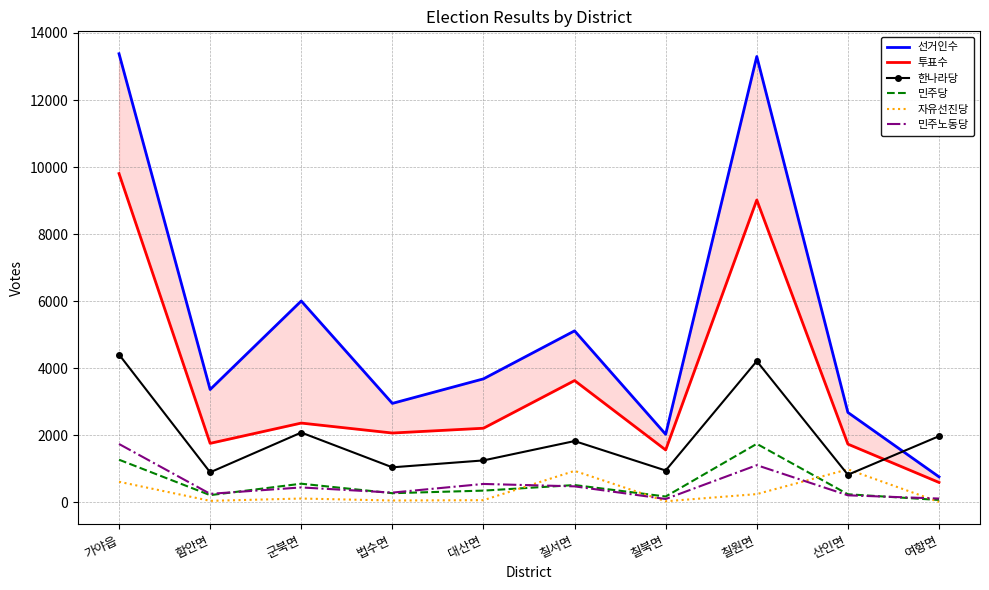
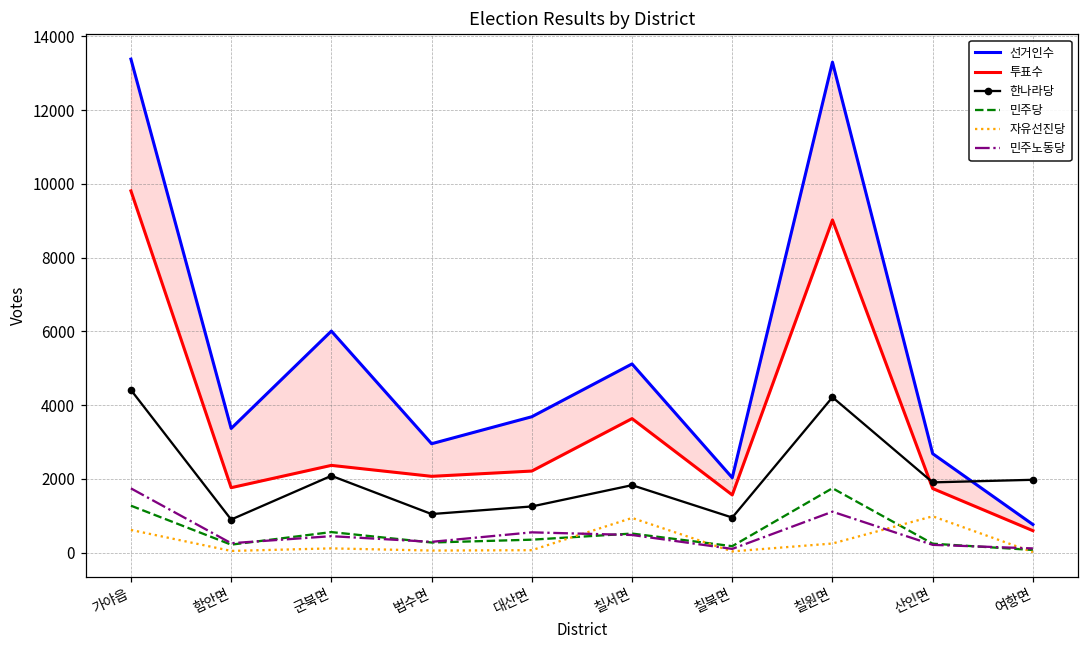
  {
    "선거인수": {
      "가야읍": 13400,
      "함안면": 3400,
      "군북면": 6000,
      "법수면": 3000,
      "대산면": 3700,
      "칠서면": 5100,
      "칠북면": 2000,
      "칠원면": 13300,
      "산인면": 2700,
      "여항면": 800
    },
    "투표수": {
      "가야읍": 9800,
      "함안면": 1800,
      "군북면": 2400,
      "법수면": 2100,
      "대산면": 2200,
      "칠서면": 3600,
      "칠북면": 1600,
      "칠원면": 9000,
      "산인면": 1700,
      "여항면": 600
    },
    "한나라당": {
      "가야읍": 4400,
      "함안면": 900,
      "군북면": 2100,
      "법수면": 1000,
      "대산면": 1300,
      "칠서면": 1800,
      "칠북면": 900,
      "칠원면": 4200,
-     "산인면": 800,
+     "산인면": 1900,
      "여항면": 2000
    },
    "민주당": {
      "가야읍": 1300,
      "군북면": 600,
      "대산면": 300,
      "칠원면": 1700
    },
    "자유선진당": {
      "가야읍": 600,
      "함안면": 0,
      "군북면": 100,
      "법수면": 100,
      "대산면": 100,
      "칠서면": 900,
      "칠원면": 200,
      "산인면": 1000
    },
    "민주노동당": {
      "가야읍": 1700,
      "군북면": 400,
      "대산면": 500,
      "칠원면": 1100
    }
  }
